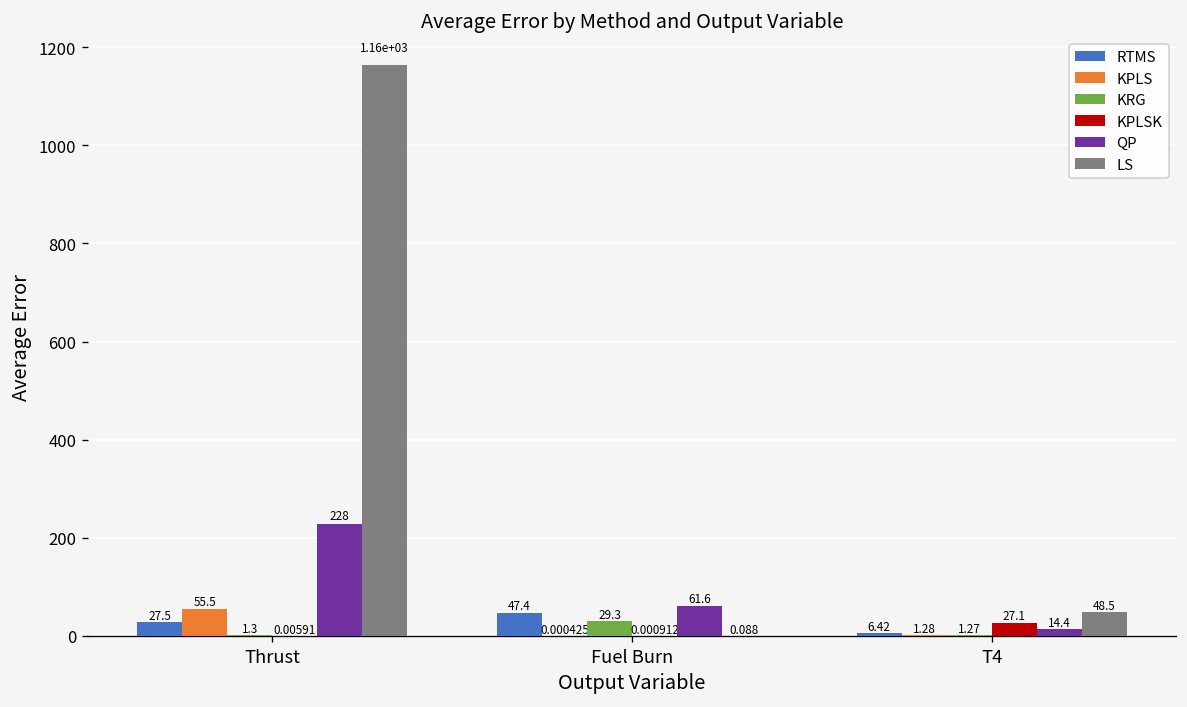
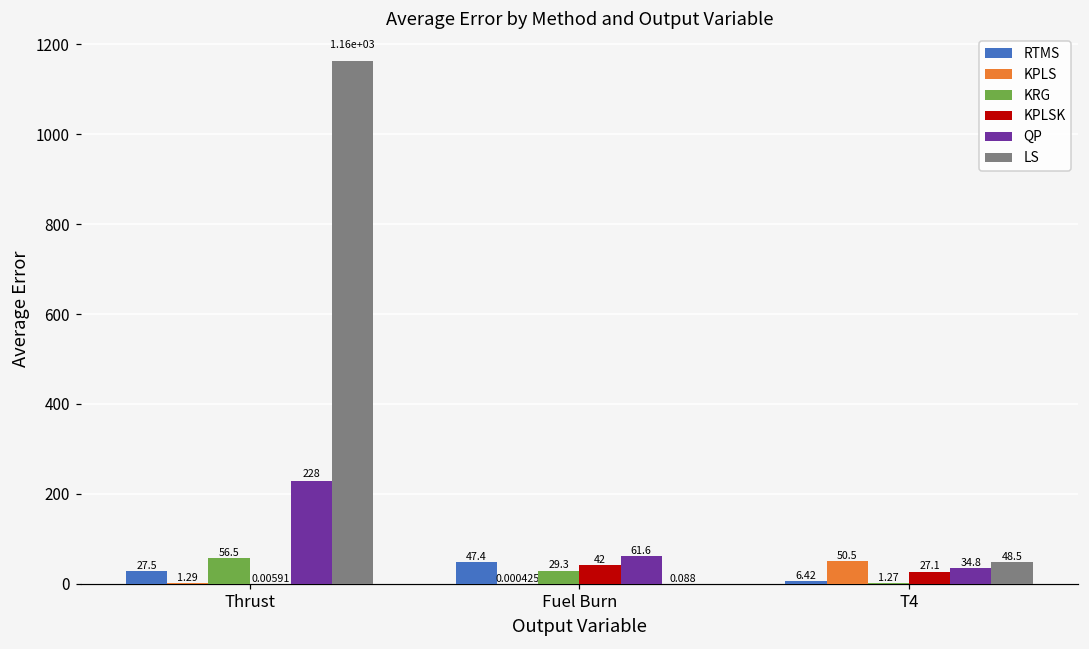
  {
    "RTMS": {
      "Thrust": 27.5,
      "Fuel Burn": 47.4,
      "T4": 6.42
    },
    "KPLS": {
-     "Thrust": 55.5,
+     "Thrust": 1.29,
      "Fuel Burn": 0.000425,
-     "T4": 1.28
+     "T4": 50.5
    },
    "KRG": {
-     "Thrust": 1.3,
+     "Thrust": 56.5,
      "Fuel Burn": 29.3,
      "T4": 1.27
    },
    "KPLSK": {
      "Thrust": 0.00591,
-     "Fuel Burn": 0.000912,
+     "Fuel Burn": 42,
      "T4": 27.1
    },
    "QP": {
      "Thrust": 228,
      "Fuel Burn": 61.6,
-     "T4": 14.4
+     "T4": 34.8
    },
    "LS": {
      "Fuel Burn": 0.088,
      "T4": 48.5
    }
  }
